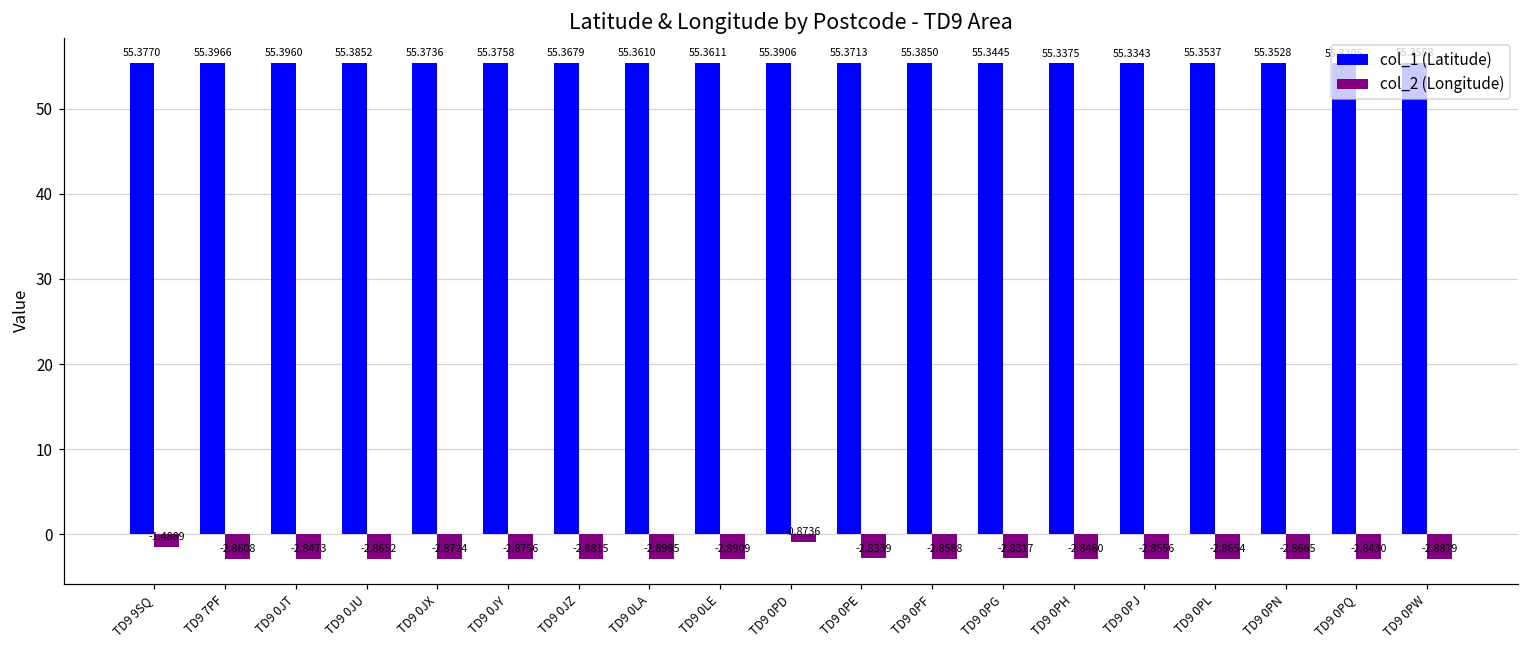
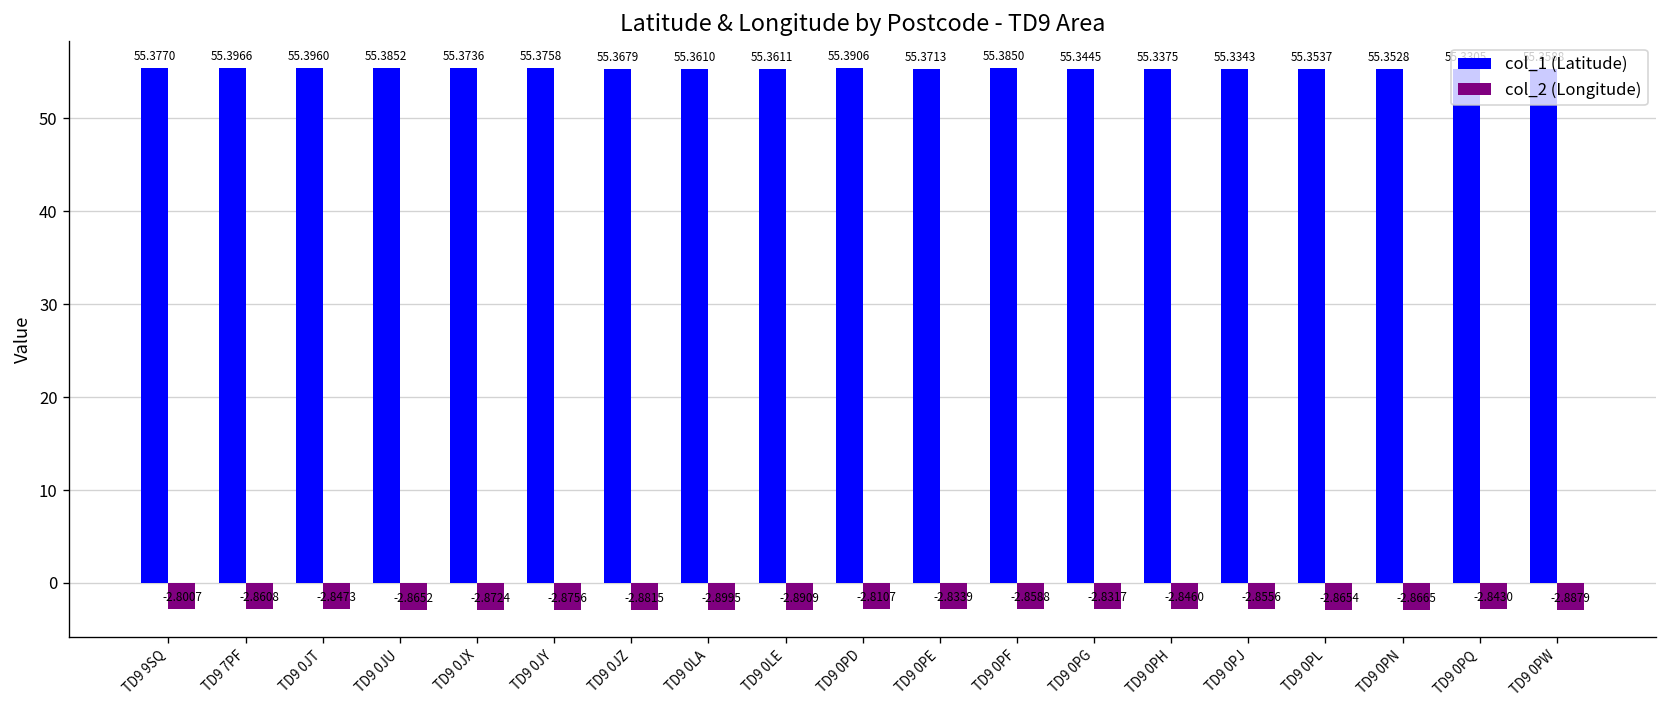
  {
    "col_1 (Latitude)": {
      "TD9 9SQ": 55.3770,
      "TD9 7PF": 55.3966,
      "TD9 0JT": 55.3960,
      "TD9 0JU": 55.3852,
      "TD9 0JX": 55.3736,
      "TD9 0JY": 55.3758,
      "TD9 0JZ": 55.3679,
      "TD9 0LA": 55.3610,
      "TD9 0LE": 55.3611,
      "TD9 0PD": 55.3906,
      "TD9 0PE": 55.3713,
      "TD9 0PF": 55.3850,
      "TD9 0PG": 55.3445,
      "TD9 0PH": 55.3375,
      "TD9 0PJ": 55.3343,
      "TD9 0PL": 55.3537,
      "TD9 0PN": 55.3528
    },
    "col_2 (Longitude)": {
-     "TD9 9SQ": -1.4889,
+     "TD9 9SQ": -2.8007,
      "TD9 7PF": -2.8608,
      "TD9 0JT": -2.8473,
      "TD9 0JU": -2.8652,
      "TD9 0JX": -2.8724,
      "TD9 0JY": -2.8756,
      "TD9 0JZ": -2.8815,
      "TD9 0LA": -2.8995,
      "TD9 0LE": -2.8909,
-     "TD9 0PD": -0.8736,
+     "TD9 0PD": -2.8107,
      "TD9 0PE": -2.8339,
      "TD9 0PF": -2.8588,
      "TD9 0PG": -2.8317,
      "TD9 0PH": -2.8460,
      "TD9 0PJ": -2.8556,
      "TD9 0PL": -2.8654,
      "TD9 0PN": -2.8665,
      "TD9 0PQ": -2.8430,
      "TD9 0PW": -2.8879
    }
  }
